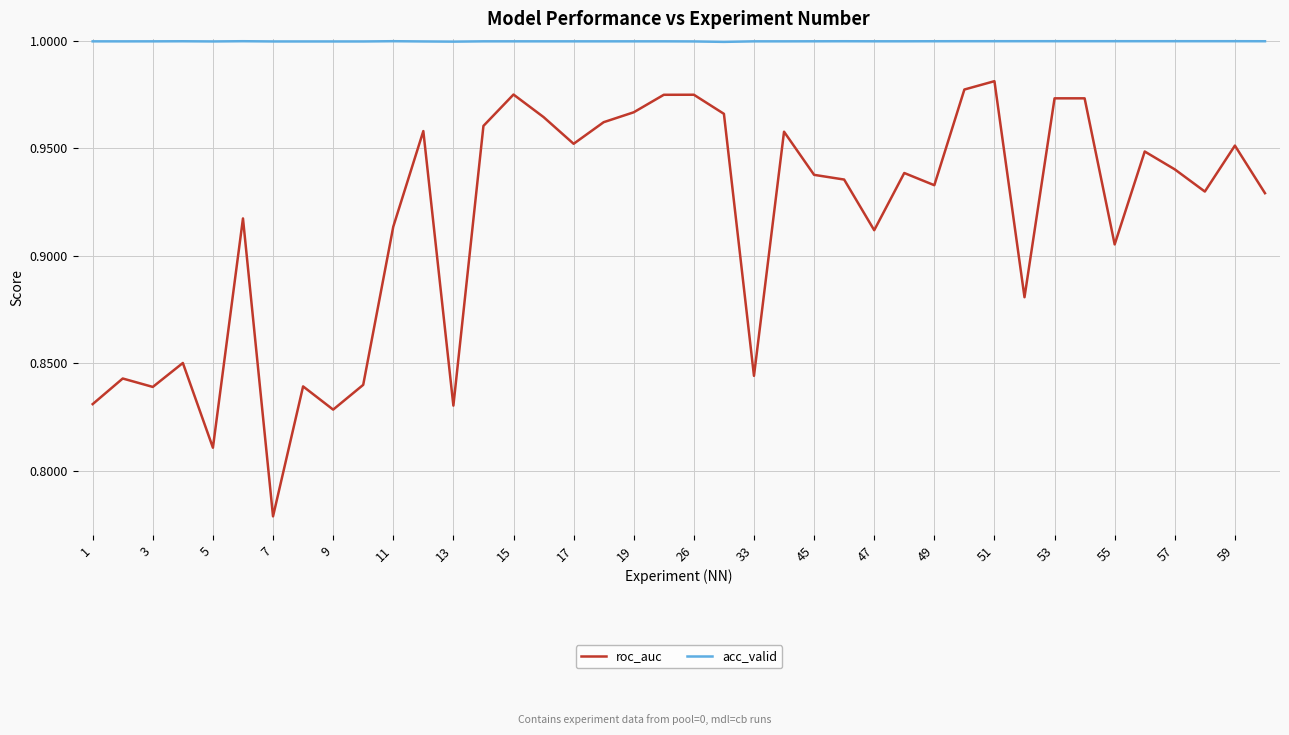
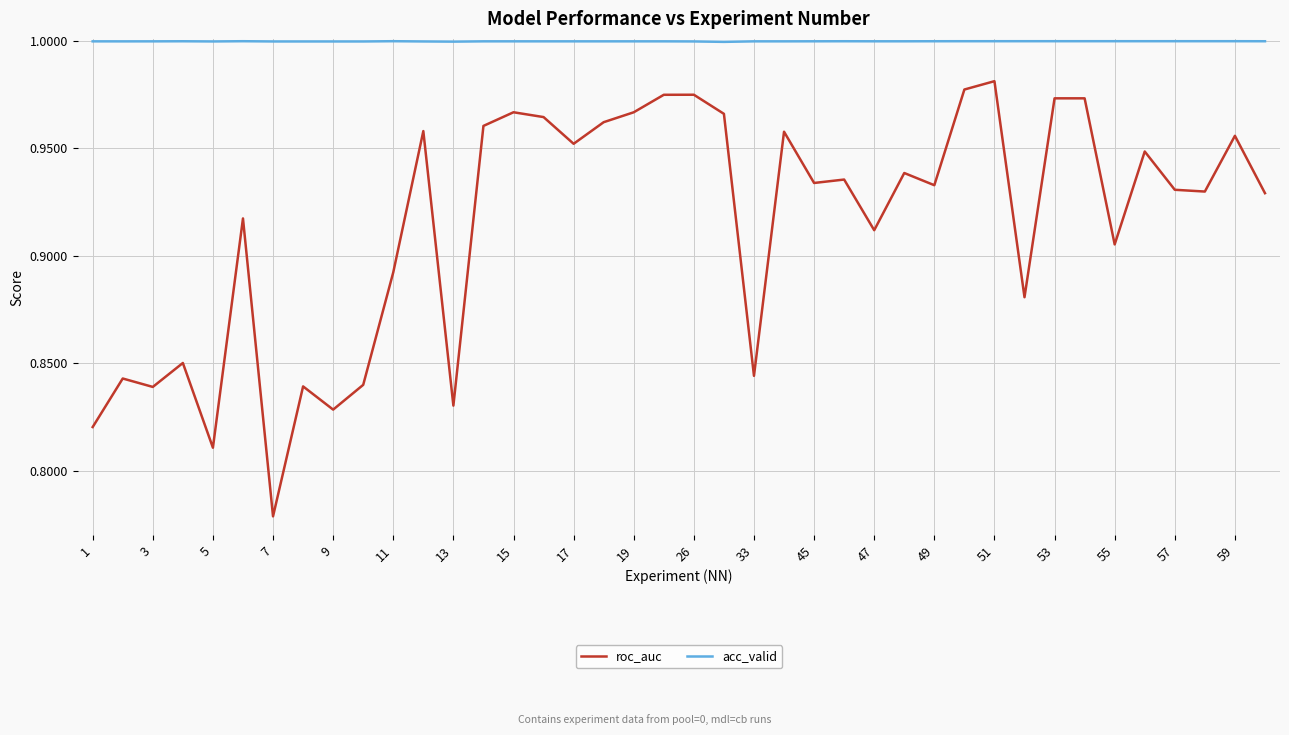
  {
    "roc_auc": {
-     "1": 0.831,
+     "1": 0.820,
      "3": 0.839,
      "5": 0.811,
      "7": 0.779,
      "9": 0.828,
-     "11": 0.914,
+     "11": 0.892,
      "13": 0.830,
-     "15": 0.975,
+     "15": 0.967,
      "17": 0.952,
      "19": 0.967,
      "26": 0.975,
      "33": 0.844,
-     "45": 0.938,
+     "45": 0.934,
      "47": 0.912,
      "49": 0.933,
      "51": 0.981,
      "53": 0.973,
      "55": 0.905,
-     "57": 0.940,
-     "59": 0.951
+     "57": 0.931,
+     "59": 0.956
    },
    "acc_valid": {
      "1": 1.000,
      "3": 1.000,
      "5": 1.000,
      "7": 1.000,
      "9": 1.000,
      "11": 1.000,
      "13": 1.000,
      "15": 1.000,
      "17": 1.000,
      "19": 1.000,
      "26": 1.000,
      "33": 1.000,
      "45": 1.000,
      "47": 1.000,
      "49": 1.000,
      "51": 1.000,
      "53": 1.000,
      "55": 1.000,
      "57": 1.000,
      "59": 1.000
    }
  }
